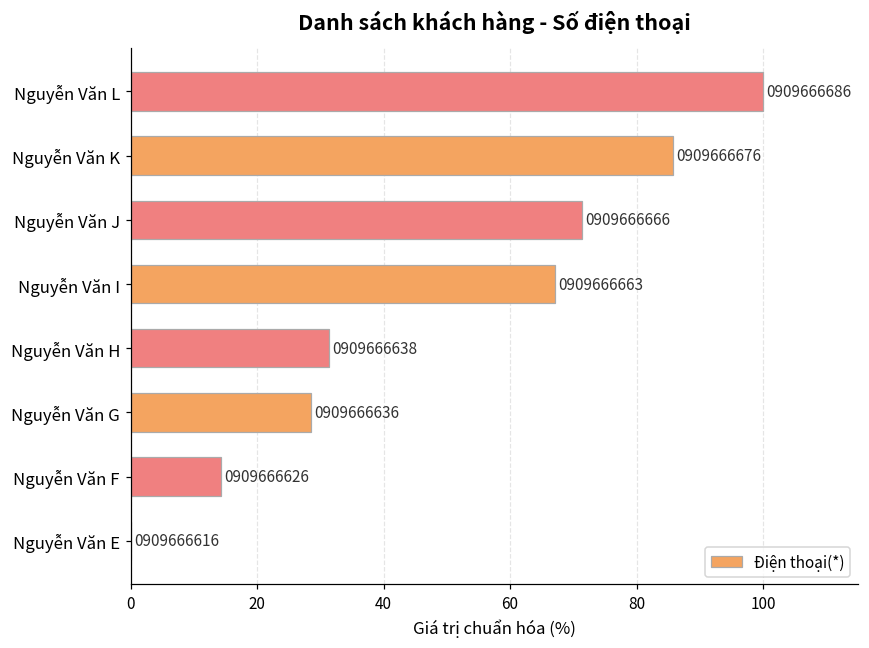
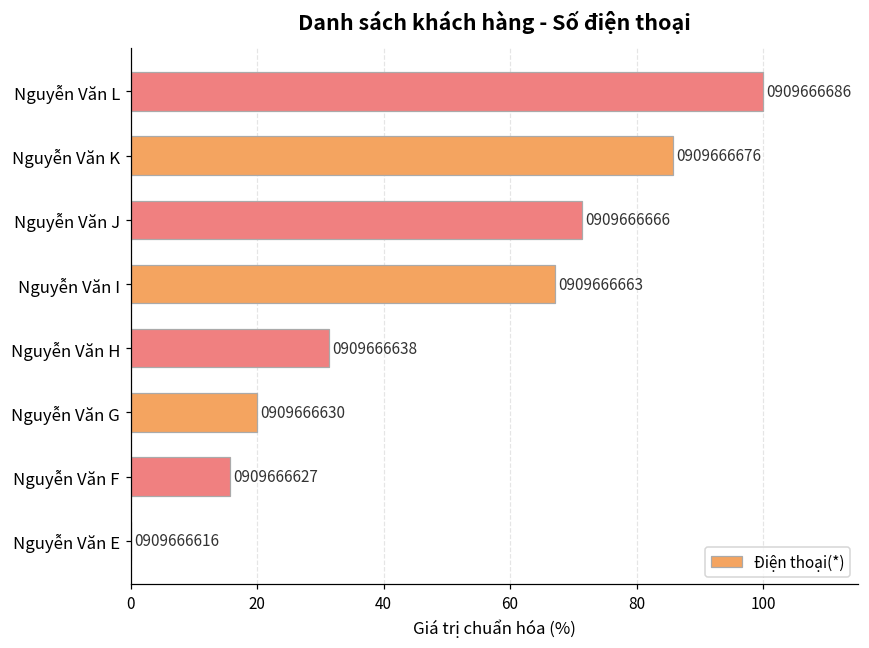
  {
-   "Nguyễn Văn G": "0909666636",
-   "Nguyễn Văn F": "0909666626"
+   "Nguyễn Văn G": "0909666630",
+   "Nguyễn Văn F": "0909666627"
  }
